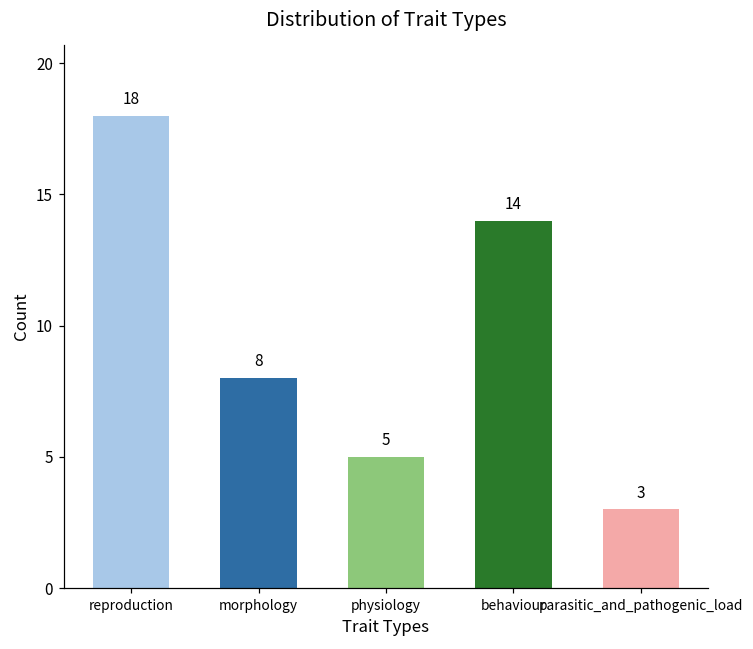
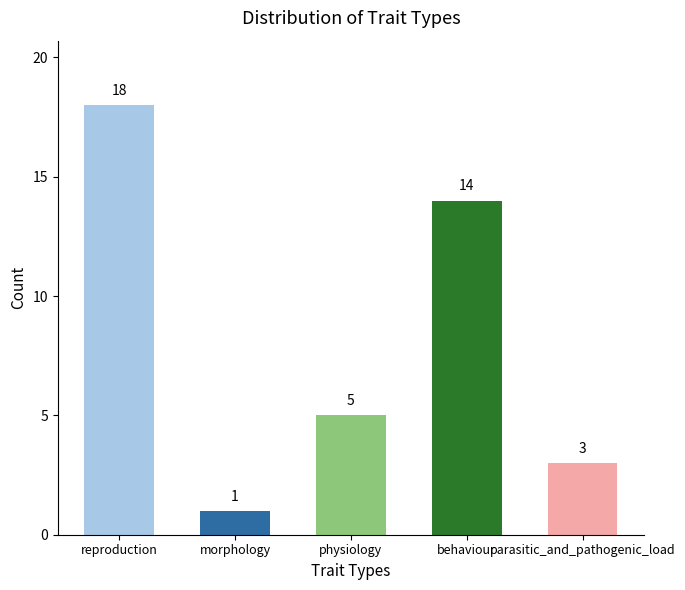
  {
    "reproduction": 18,
-   "morphology": 8,
+   "morphology": 1,
    "physiology": 5,
    "behaviour": 14,
    "parasitic_and_pathogenic_load": 3
  }
